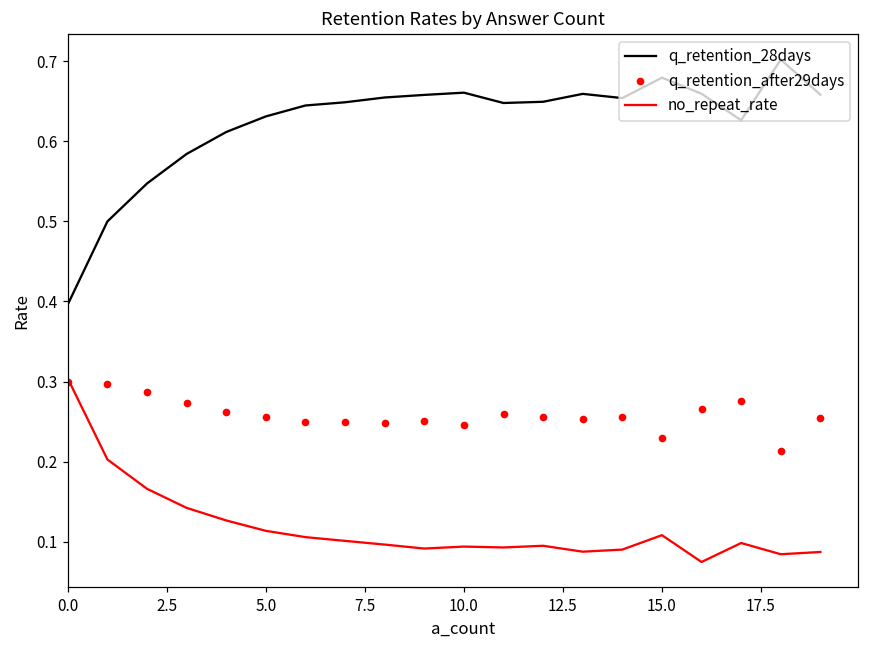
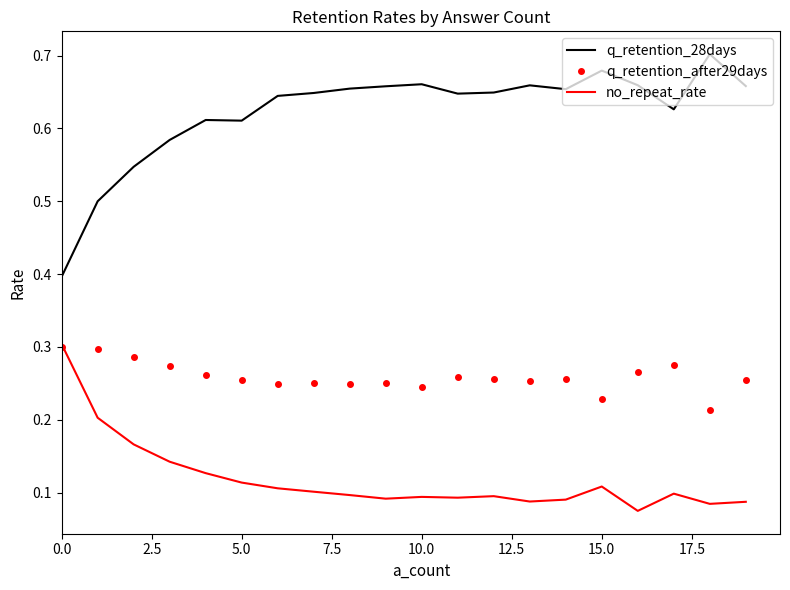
  {
    "q_retention_28days": {
      "0.0": 0.40,
-     "5.0": 0.63,
+     "5.0": 0.61,
      "10.0": 0.66
    }
  }
